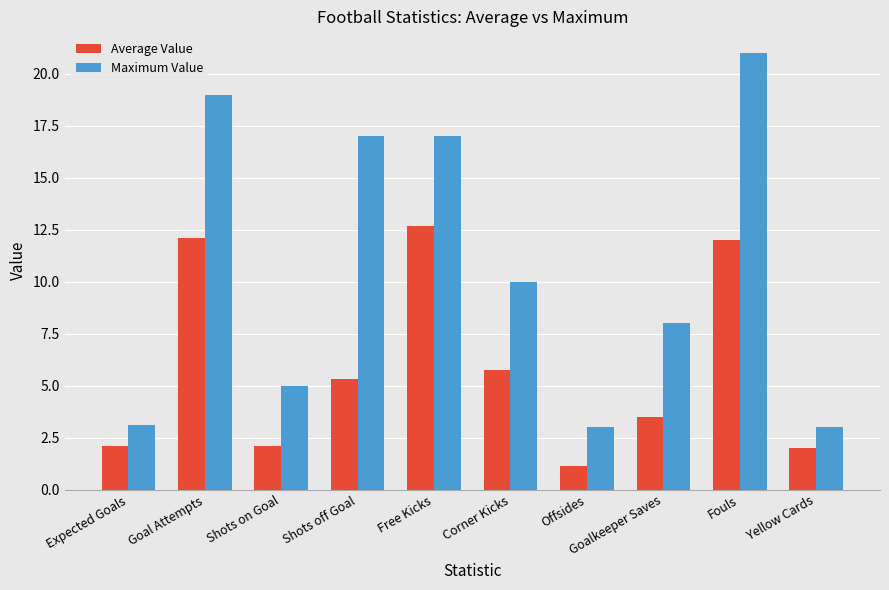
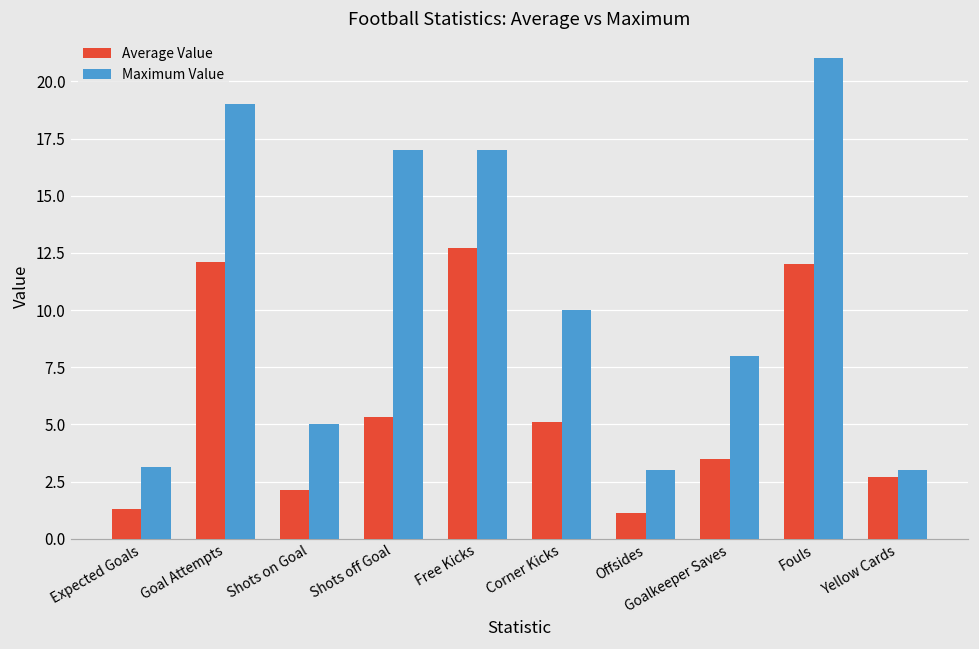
  {
    "Average Value": {
-     "Expected Goals": 2.1,
+     "Expected Goals": 1.3,
      "Goal Attempts": 12.1,
      "Shots on Goal": 2.1,
      "Shots off Goal": 5.3,
      "Free Kicks": 12.7,
-     "Corner Kicks": 5.8,
+     "Corner Kicks": 5.1,
      "Offsides": 1.1,
      "Goalkeeper Saves": 3.5,
      "Fouls": 12.0,
-     "Yellow Cards": 2.0
+     "Yellow Cards": 2.7
    },
    "Maximum Value": {
      "Expected Goals": 3.1,
      "Goal Attempts": 19.0,
      "Shots on Goal": 5.0,
      "Shots off Goal": 17.0,
      "Free Kicks": 17.0,
      "Corner Kicks": 10.0,
      "Offsides": 3.0,
      "Goalkeeper Saves": 8.0,
      "Fouls": 21.0,
      "Yellow Cards": 3.0
    }
  }
